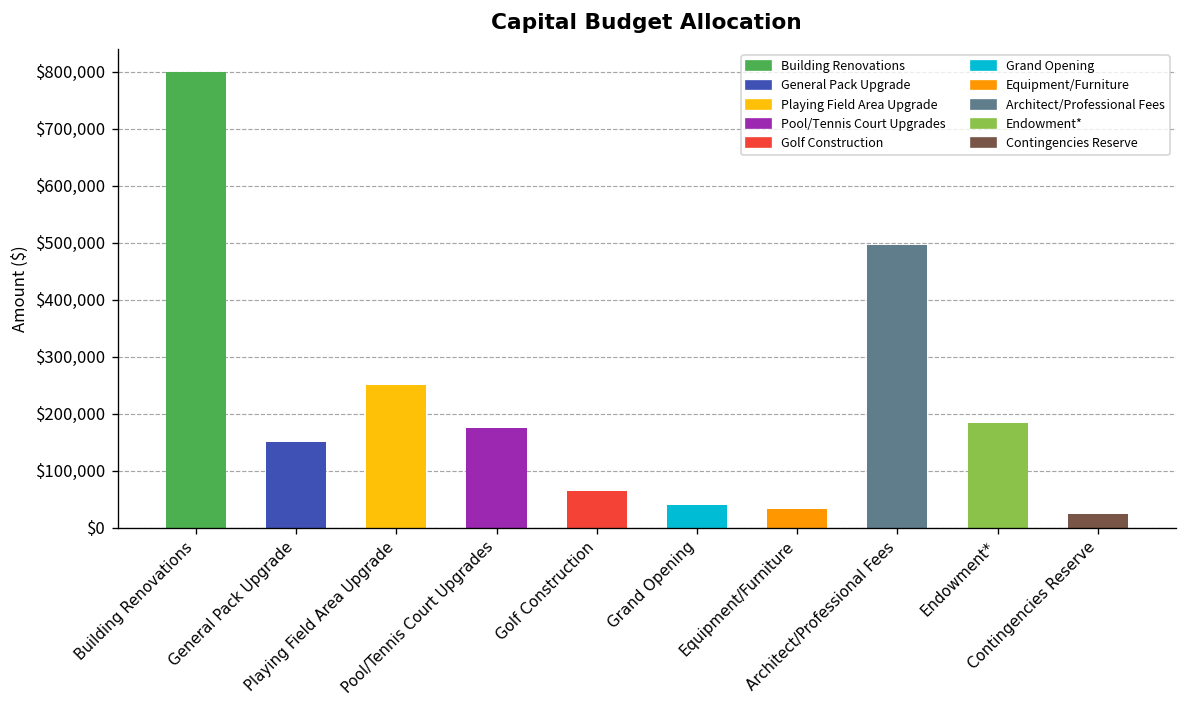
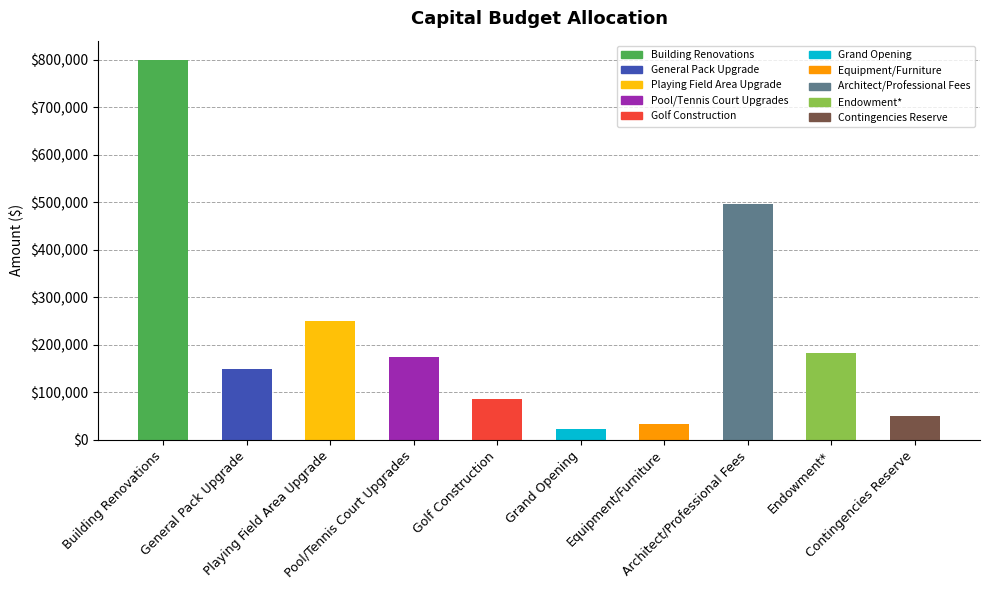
  {
    "Building Renovations": "$800,000",
    "General Pack Upgrade": "$150,000",
    "Playing Field Area Upgrade": "$250,000",
    "Pool/Tennis Court Upgrades": "$180,000",
-   "Golf Construction": "$60,000",
-   "Grand Opening": "$40,000",
+   "Golf Construction": "$90,000",
+   "Grand Opening": "$20,000",
    "Equipment/Furniture": "$30,000",
    "Architect/Professional Fees": "$500,000",
    "Endowment*": "$180,000",
-   "Contingencies Reserve": "$20,000"
+   "Contingencies Reserve": "$50,000"
  }
